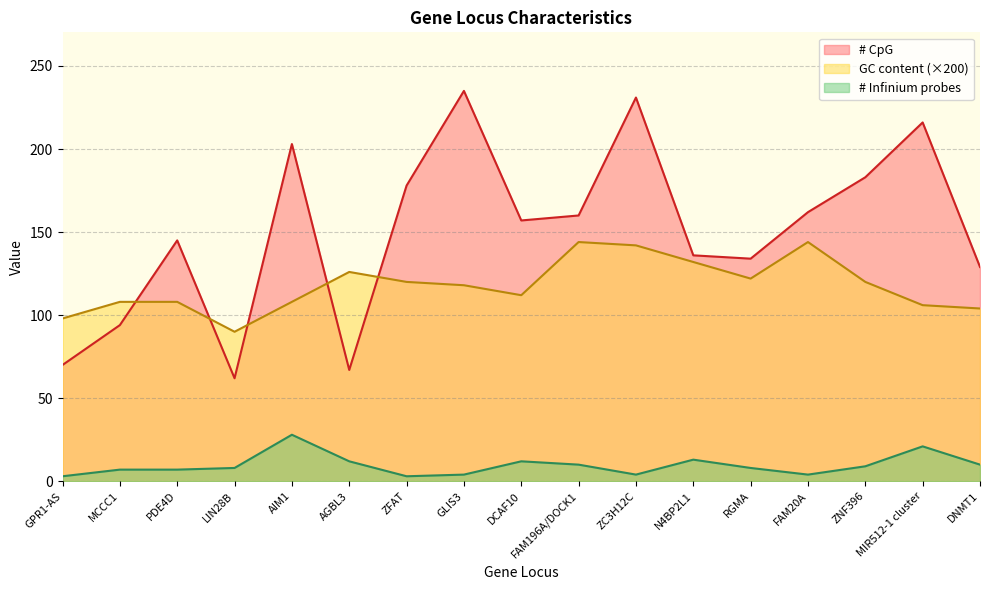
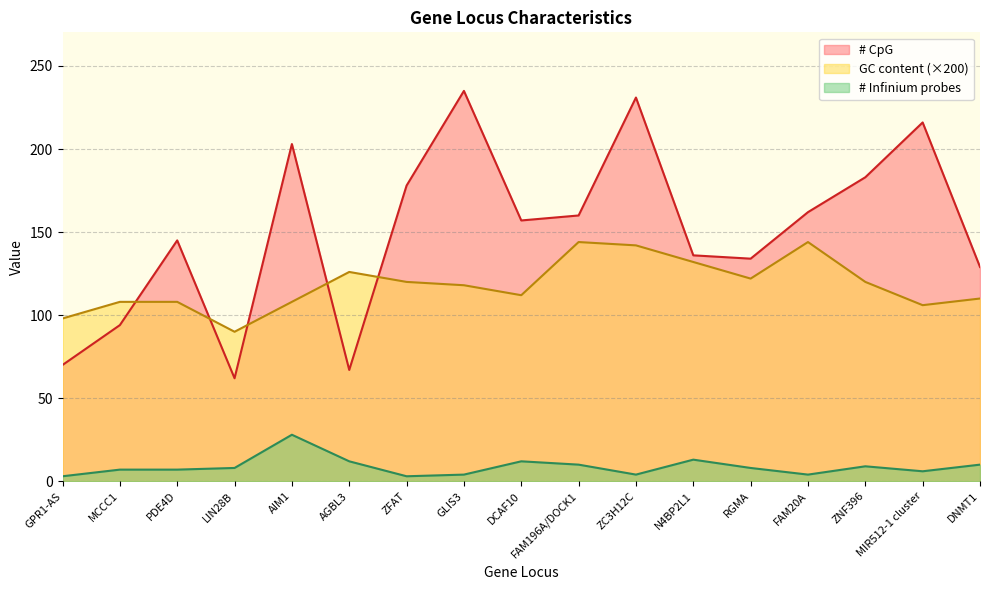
  {
    "# CpG": {
      "GPR1-AS": 70,
      "MCCC1": 94,
      "PDE4D": 145,
      "LIN28B": 62,
      "AIM1": 203,
      "AGBL3": 67,
      "ZFAT": 178,
      "GLIS3": 235,
      "DCAF10": 157,
      "FAM196A/DOCK1": 160,
      "ZC3H12C": 231,
      "N4BP2L1": 136,
      "RGMA": 134,
      "FAM20A": 162,
      "ZNF396": 183,
      "MIR512-1 cluster": 216,
      "DNMT1": 129
    },
    "GC content (×200)": {
      "GPR1-AS": 98,
      "MCCC1": 108,
      "PDE4D": 108,
      "LIN28B": 90,
      "AIM1": 108,
      "AGBL3": 126,
      "ZFAT": 120,
      "GLIS3": 118,
      "DCAF10": 112,
      "FAM196A/DOCK1": 144,
      "ZC3H12C": 142,
      "N4BP2L1": 132,
      "RGMA": 122,
      "FAM20A": 144,
      "ZNF396": 120,
      "MIR512-1 cluster": 106,
-     "DNMT1": 104
+     "DNMT1": 110
    },
    "# Infinium probes": {
      "GPR1-AS": 3,
      "MCCC1": 7,
      "PDE4D": 7,
      "LIN28B": 8,
      "AIM1": 28,
      "AGBL3": 12,
      "ZFAT": 3,
      "GLIS3": 4,
      "DCAF10": 12,
      "FAM196A/DOCK1": 10,
      "ZC3H12C": 4,
      "N4BP2L1": 13,
      "RGMA": 8,
      "FAM20A": 4,
      "ZNF396": 9,
-     "MIR512-1 cluster": 21,
+     "MIR512-1 cluster": 6,
      "DNMT1": 10
    }
  }
